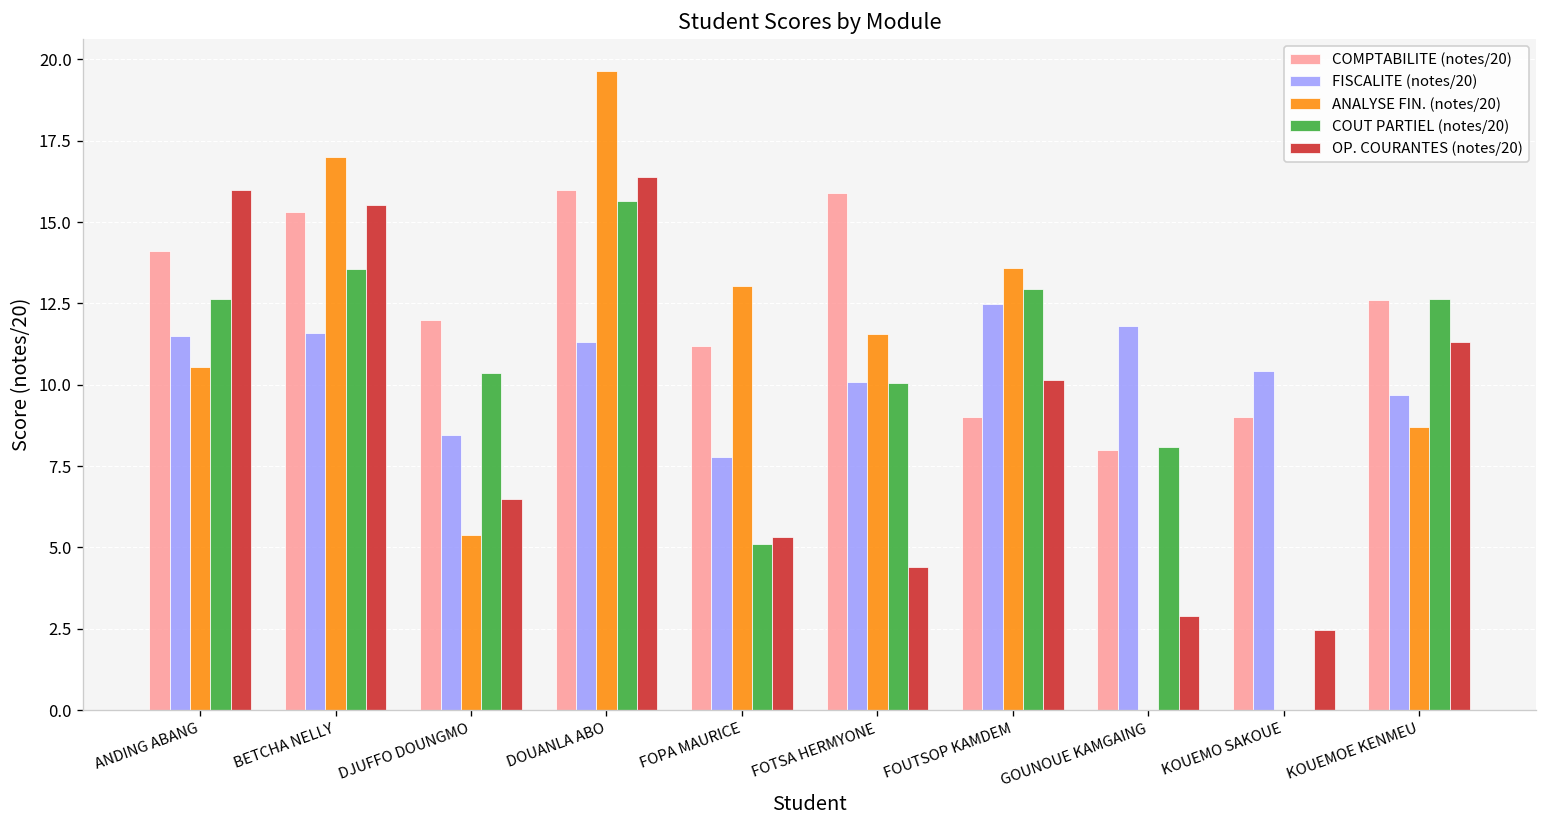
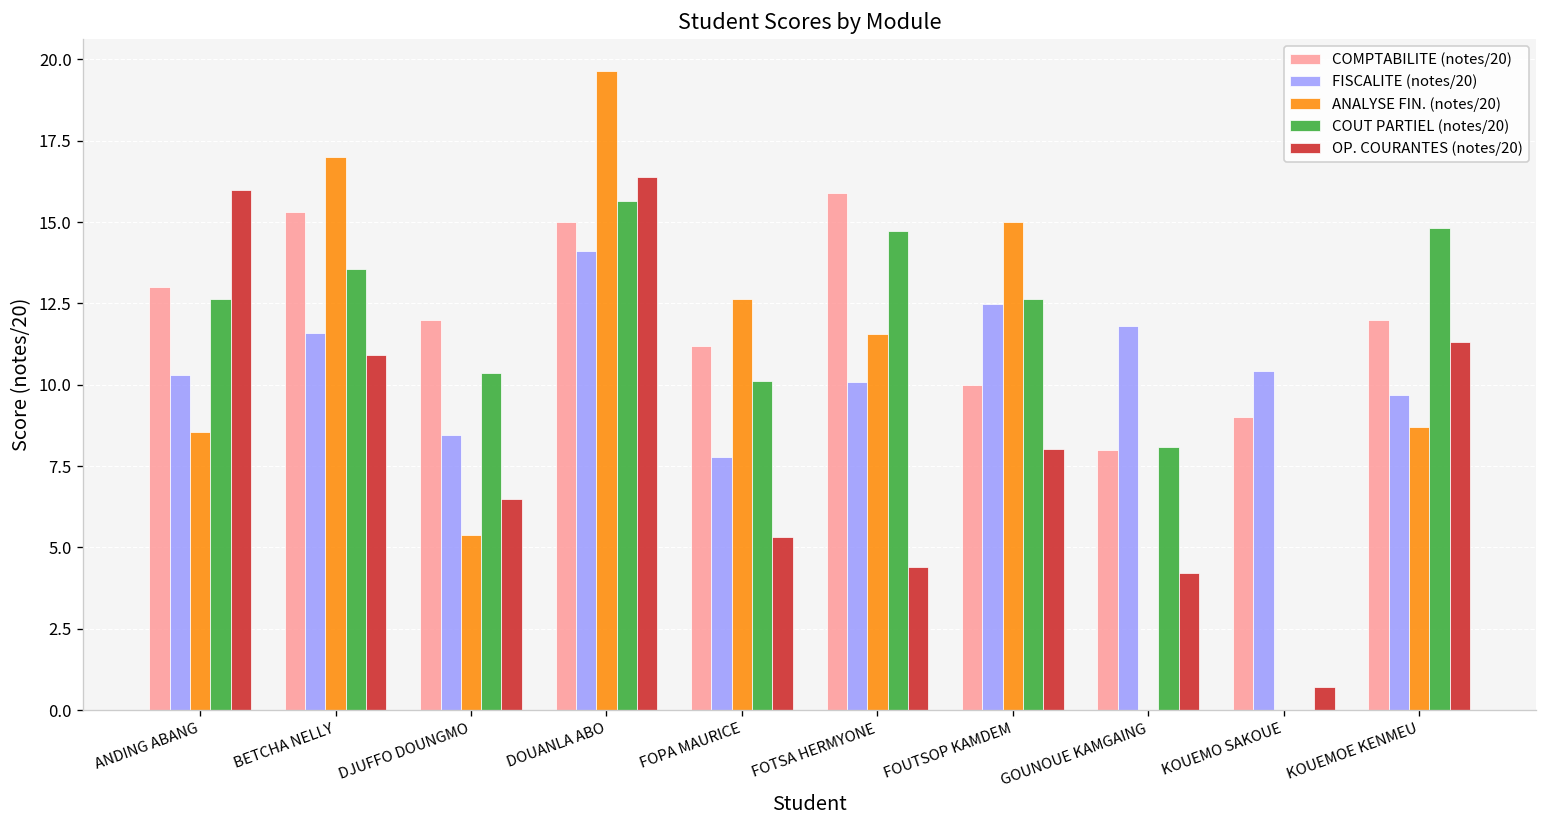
  {
    "COMPTABILITE (notes/20)": {
-     "ANDING ABANG": 14.1,
+     "ANDING ABANG": 13.0,
      "BETCHA NELLY": 15.3,
      "DJUFFO DOUNGMO": 12.0,
-     "DOUANLA ABO": 16,
+     "DOUANLA ABO": 15,
      "FOPA MAURICE": 11.2,
      "FOTSA HERMYONE": 15.9,
-     "FOUTSOP KAMDEM": 9,
+     "FOUTSOP KAMDEM": 10,
      "GOUNOUE KAMGAING": 8.0,
      "KOUEMO SAKOUE": 9.0,
-     "KOUEMOE KENMEU": 12.6
+     "KOUEMOE KENMEU": 12.0
    },
    "FISCALITE (notes/20)": {
-     "ANDING ABANG": 11.5,
+     "ANDING ABANG": 10.3,
      "BETCHA NELLY": 11.6,
      "DJUFFO DOUNGMO": 8.5,
-     "DOUANLA ABO": 11.3,
+     "DOUANLA ABO": 14.1,
      "FOPA MAURICE": 7.8,
      "FOTSA HERMYONE": 10.1,
      "FOUTSOP KAMDEM": 12.5,
      "GOUNOUE KAMGAING": 11.8,
      "KOUEMO SAKOUE": 10.4,
      "KOUEMOE KENMEU": 9.7
    },
    "ANALYSE FIN. (notes/20)": {
-     "ANDING ABANG": 10.6,
+     "ANDING ABANG": 8.6,
      "BETCHA NELLY": 17.0,
      "DJUFFO DOUNGMO": 5.4,
      "DOUANLA ABO": 19.7,
-     "FOPA MAURICE": 13.1,
+     "FOPA MAURICE": 12.6,
      "FOTSA HERMYONE": 11.5,
-     "FOUTSOP KAMDEM": 13.6,
+     "FOUTSOP KAMDEM": 15.0,
      "GOUNOUE KAMGAING": 0.0,
      "KOUEMO SAKOUE": 0.0,
      "KOUEMOE KENMEU": 8.7
    },
    "COUT PARTIEL (notes/20)": {
      "ANDING ABANG": 12.6,
      "BETCHA NELLY": 13.6,
      "DJUFFO DOUNGMO": 10.4,
      "DOUANLA ABO": 15.7,
-     "FOPA MAURICE": 5.1,
-     "FOTSA HERMYONE": 10.1,
-     "FOUTSOP KAMDEM": 13.0,
+     "FOPA MAURICE": 10.1,
+     "FOTSA HERMYONE": 14.7,
+     "FOUTSOP KAMDEM": 12.6,
      "GOUNOUE KAMGAING": 8.1,
      "KOUEMO SAKOUE": 0.0,
-     "KOUEMOE KENMEU": 12.7
+     "KOUEMOE KENMEU": 14.8
    },
    "OP. COURANTES (notes/20)": {
      "ANDING ABANG": 16.0,
-     "BETCHA NELLY": 15.5,
+     "BETCHA NELLY": 10.9,
      "DJUFFO DOUNGMO": 6.5,
      "DOUANLA ABO": 16.4,
      "FOPA MAURICE": 5.3,
      "FOTSA HERMYONE": 4.4,
-     "FOUTSOP KAMDEM": 10.1,
-     "GOUNOUE KAMGAING": 2.9,
-     "KOUEMO SAKOUE": 2.5,
+     "FOUTSOP KAMDEM": 8.0,
+     "GOUNOUE KAMGAING": 4.2,
+     "KOUEMO SAKOUE": 0.7,
      "KOUEMOE KENMEU": 11.3
    }
  }
